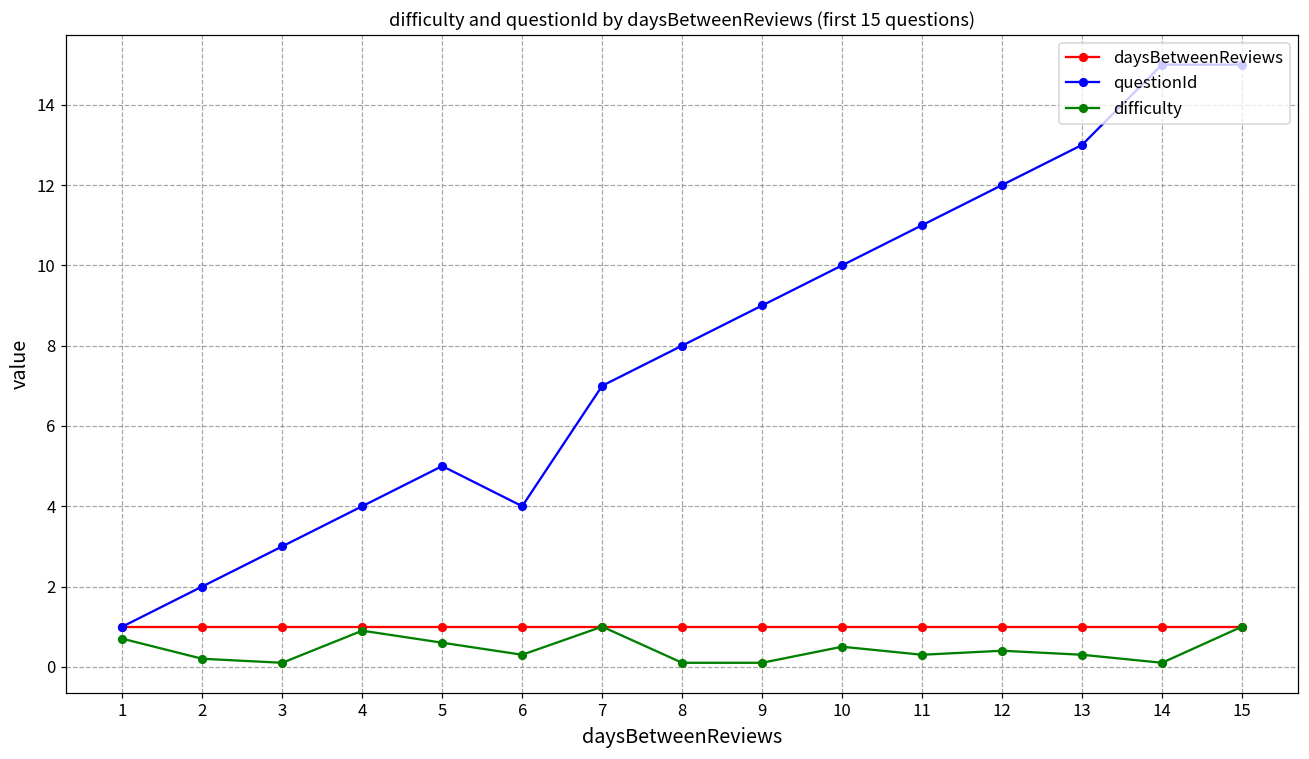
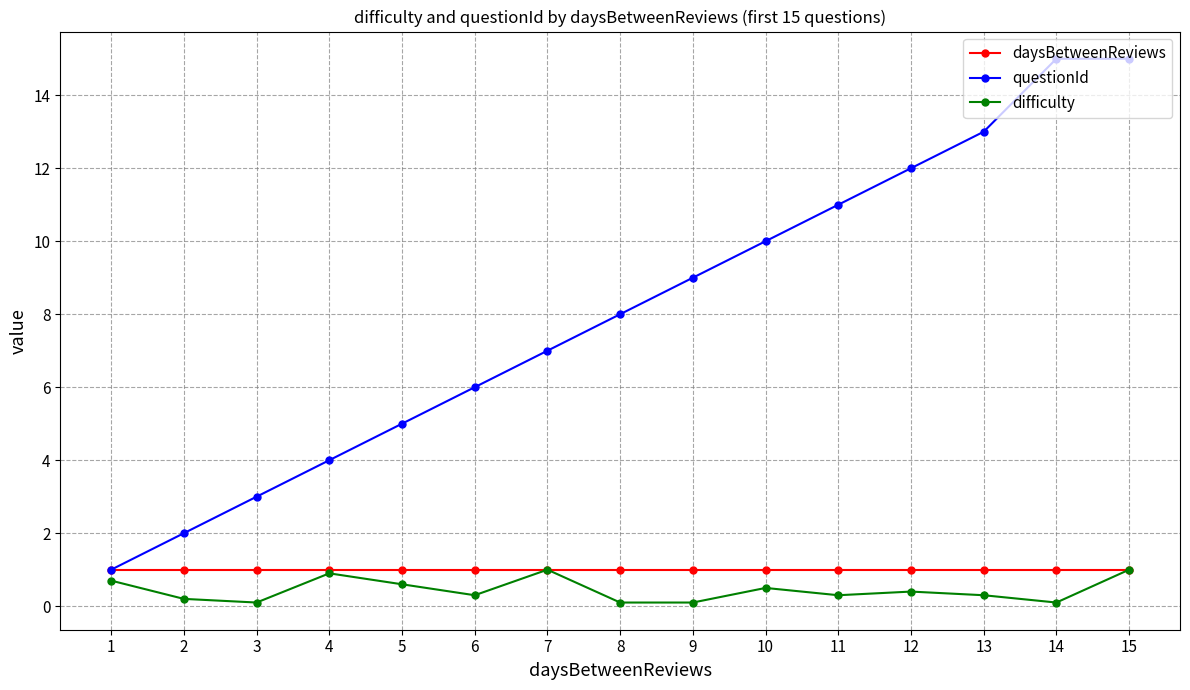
  {
    "daysBetweenReviews": {
      "2": 1,
      "3": 1,
      "4": 1,
      "5": 1,
      "6": 1,
      "8": 1,
      "9": 1,
      "10": 1,
      "11": 1,
      "12": 1,
      "13": 1,
      "14": 1
    },
    "questionId": {
      "2": 2,
      "3": 3,
      "4": 4,
      "5": 5,
-     "6": 4,
+     "6": 6,
      "7": 7,
      "8": 8,
      "9": 9,
      "10": 10,
      "11": 11,
      "12": 12,
      "13": 13
    },
    "difficulty": {
      "1": 0.7,
      "2": 0.2,
      "3": 0.1,
      "4": 0.9,
      "5": 0.6,
      "6": 0.3,
      "8": 0.1,
      "9": 0.1,
      "10": 0.5,
      "11": 0.3,
      "12": 0.4,
      "13": 0.3,
      "14": 0.1
    }
  }
